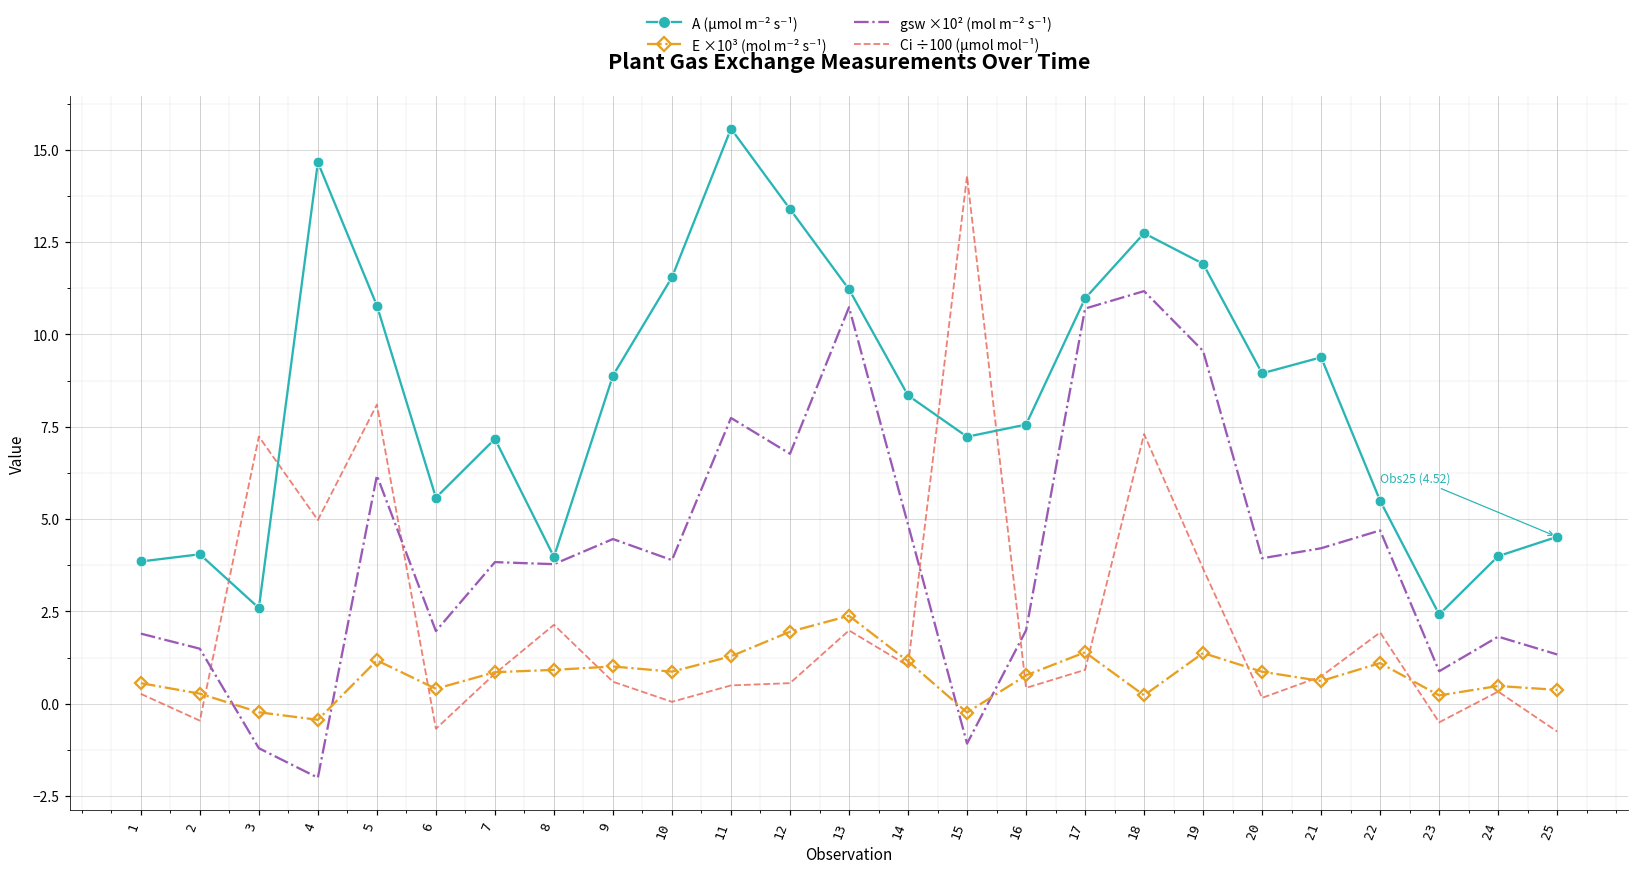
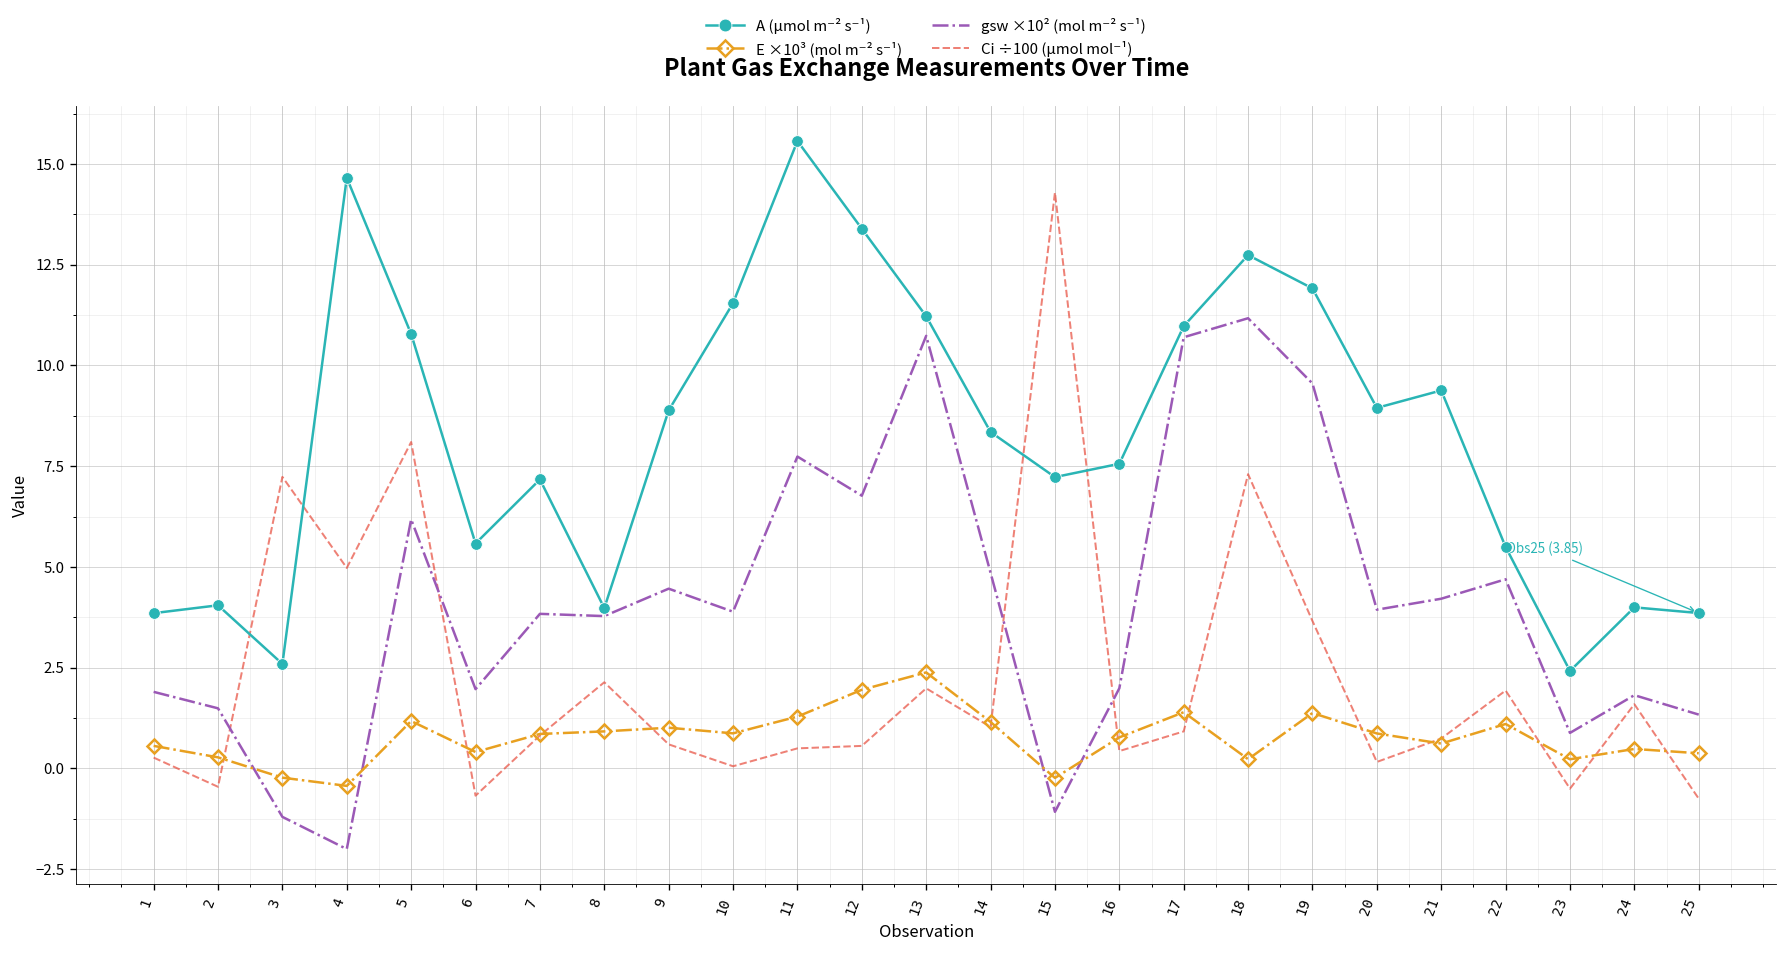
  {
    "A (µmol m⁻² s⁻¹)": {
-     "25": "(4.52)"
+     "25": "(3.85)"
    },
    "E ×10³ (mol m⁻² s⁻¹)": {
      "1": "0.6",
      "2": "0.3",
      "3": "-0.2",
      "4": "-0.4",
      "5": "1.2",
      "6": "0.4",
      "8": "0.9",
      "9": "1.0",
      "10": "0.9",
      "11": "1.3",
      "12": "1.9",
      "13": "2.4",
      "14": "1.2",
      "15": "-0.2",
      "16": "0.8",
      "17": "1.4",
      "18": "0.2",
      "19": "1.4",
      "20": "0.9",
      "21": "0.6",
      "22": "1.1",
      "23": "0.2",
      "24": "0.5",
      "25": "0.4"
    },
    "gsw ×10² (mol m⁻² s⁻¹)": {
      "1": "1.9",
      "2": "1.5",
      "3": "-1.2",
      "4": "-2.0",
      "5": "6.2",
      "6": "2.0",
      "7": "3.8",
      "8": "3.8",
      "9": "4.5",
      "10": "3.9",
      "11": "7.7",
      "12": "6.8",
      "13": "10.7",
      "14": "4.9",
      "15": "-1.1",
      "16": "2.0",
      "17": "10.7",
      "18": "11.2",
      "19": "9.6",
      "20": "3.9",
      "21": "4.2",
      "23": "0.9",
      "24": "1.8",
      "25": "1.3"
    },
    "Ci ÷100 (µmol mol⁻¹)": {
      "1": "0.3",
      "2": "-0.5",
      "3": "7.2",
      "4": "5.0",
      "5": "8.1",
      "6": "-0.7",
      "8": "2.1",
      "9": "0.6",
      "10": "0.1",
      "11": "0.5",
      "12": "0.6",
      "13": "2.0",
      "14": "1.0",
      "15": "14.3",
      "16": "0.4",
      "17": "0.9",
      "18": "7.3",
      "19": "3.7",
      "20": "0.2",
      "21": "0.7",
      "22": "1.9",
      "23": "-0.5",
-     "24": "0.3",
+     "24": "1.6",
      "25": "-0.8"
    }
  }
